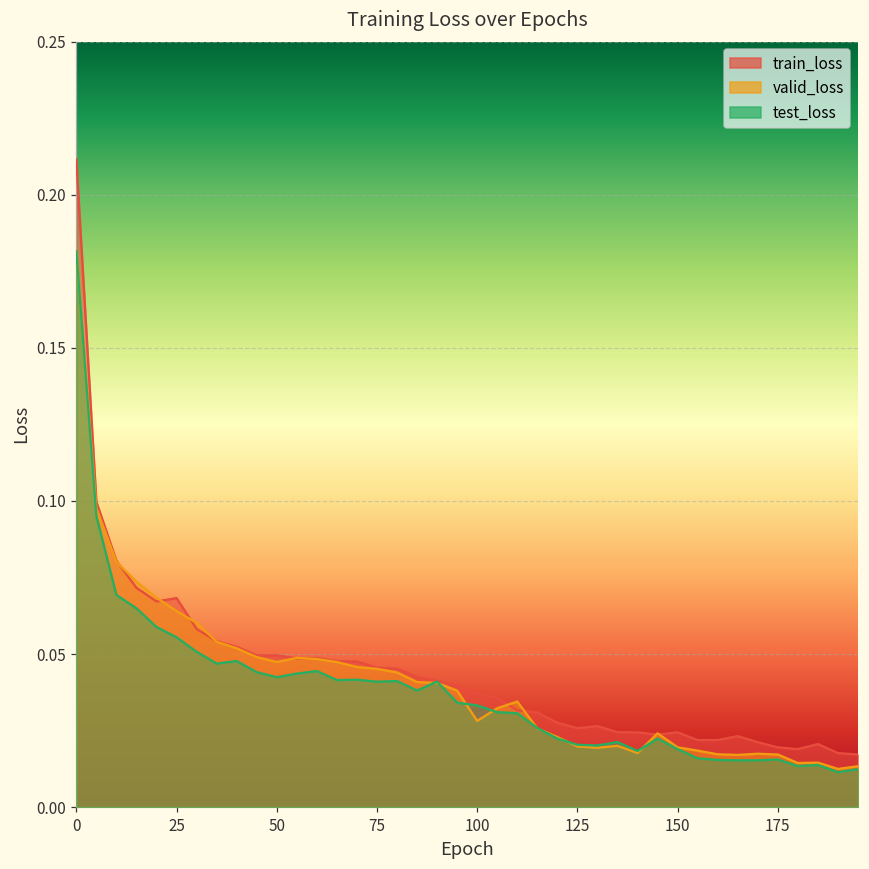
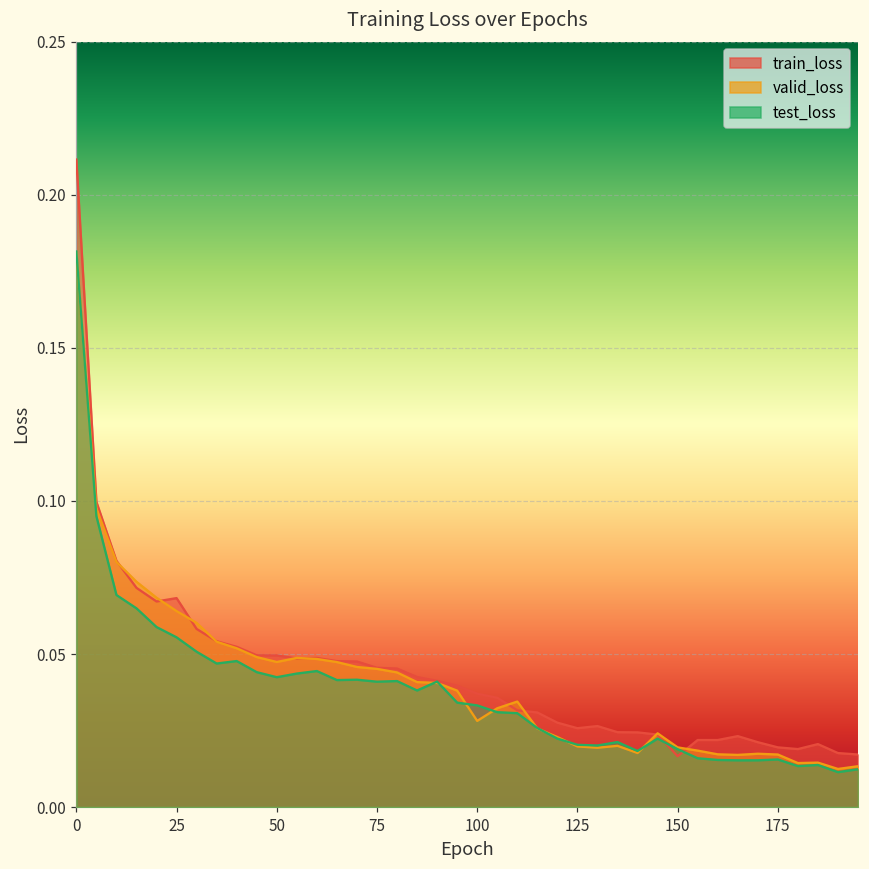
  {
    "train_loss": {
      "0": 0.212,
      "25": 0.068,
      "50": 0.050,
      "100": 0.037,
      "125": 0.026,
-     "150": 0.024,
+     "150": 0.017,
      "175": 0.020
    },
    "valid_loss": {
      "25": 0.064,
      "50": 0.047,
      "100": 0.028,
      "175": 0.017
    },
    "test_loss": {
      "25": 0.055,
      "50": 0.042,
      "75": 0.041,
      "100": 0.033,
      "175": 0.016
    }
  }
